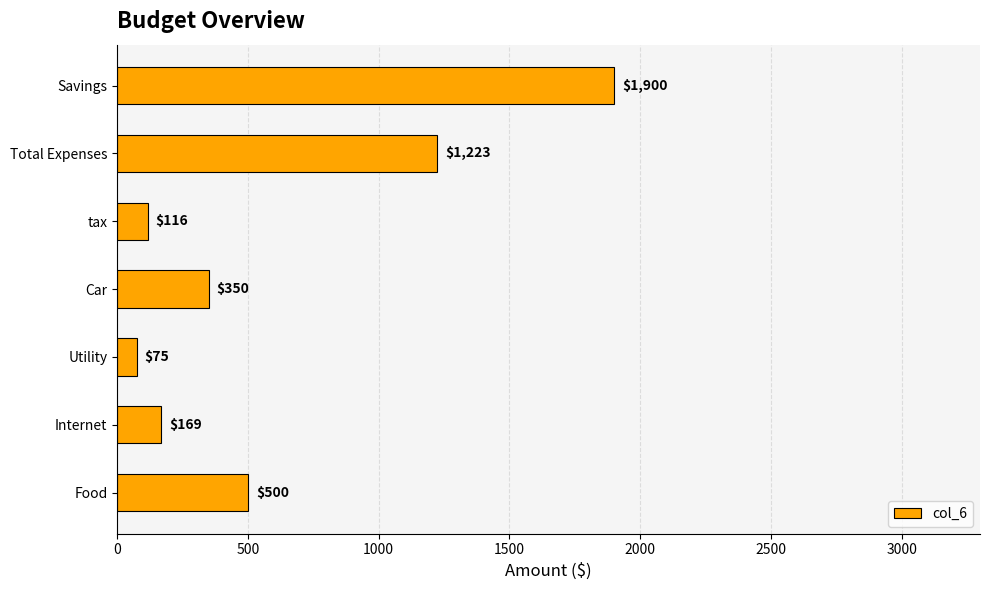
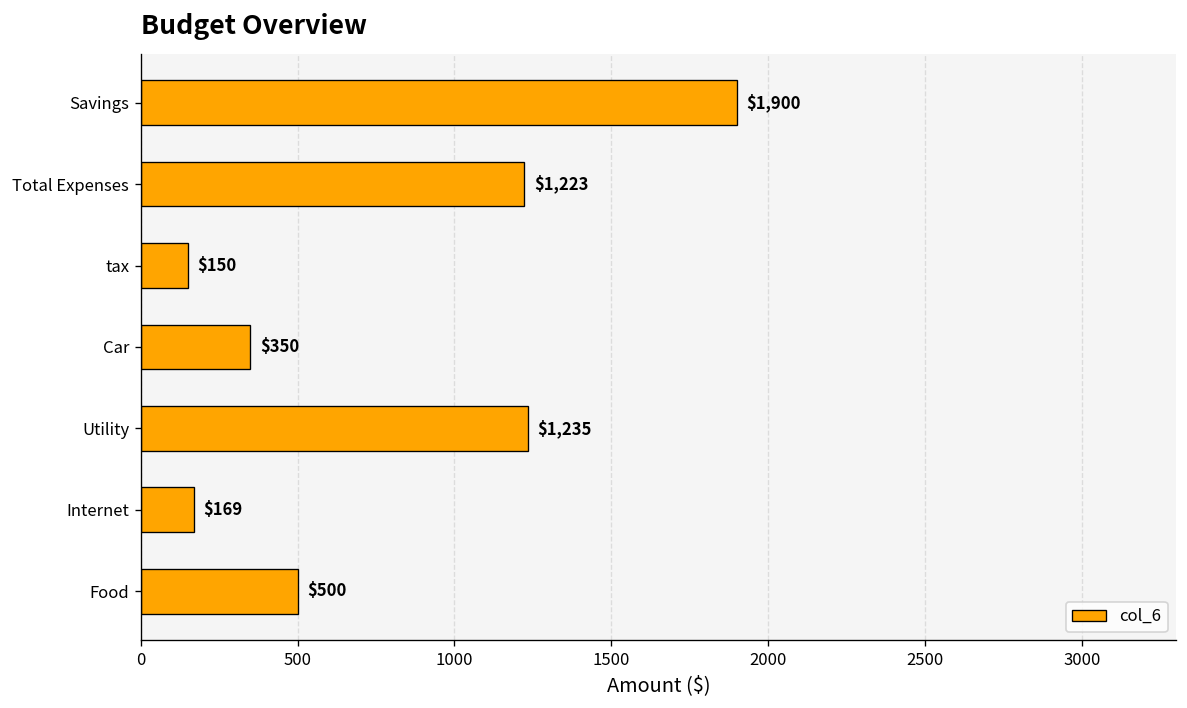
  {
    "Savings": "$1,900",
    "Total Expenses": "$1,223",
-   "tax": "$116",
+   "tax": "$150",
    "Car": "$350",
-   "Utility": "$75",
+   "Utility": "$1,235",
    "Internet": "$169",
    "Food": "$500"
  }
